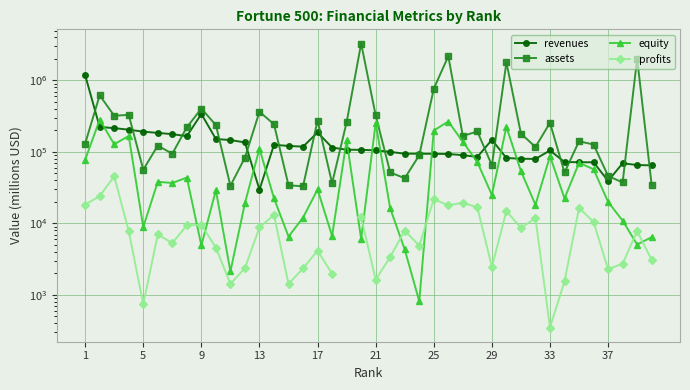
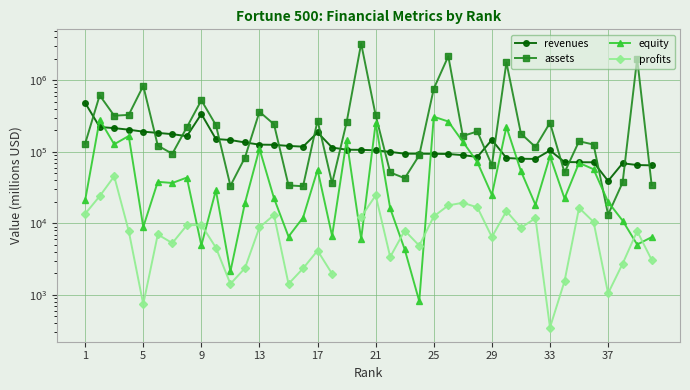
  {
    "revenues": {
-     "1": 1200000,
+     "1": 500000,
      "5": 190000,
      "9": 300000,
-     "13": 30000,
+     "13": 130000,
      "17": 190000,
      "21": 110000,
      "25": 90000,
      "29": 150000,
      "33": 110000,
      "37": 40000
    },
    "assets": {
      "1": 130000,
-     "5": 60000,
-     "9": 400000,
+     "5": 800000,
+     "9": 500000,
      "13": 400000,
      "17": 280000,
      "21": 300000,
      "25": 800000,
      "29": 70000,
      "33": 260000,
-     "37": 50000
+     "37": 13000
    },
    "equity": {
-     "1": 80000,
+     "1": 21000,
      "5": 9000,
      "9": 5000,
      "13": 110000,
-     "17": 30000,
+     "17": 60000,
      "21": 250000,
-     "25": 200000,
+     "25": 300000,
      "29": 25000,
      "33": 90000,
      "37": 20000
    },
    "profits": {
-     "1": 18000,
+     "1": 14000,
      "5": 700,
      "9": 10000,
      "13": 9000,
      "17": 4000,
-     "21": 1600,
-     "25": 22000,
-     "29": 2500,
+     "21": 25000,
+     "25": 13000,
+     "29": 6000,
      "33": 400,
-     "37": 2300
+     "37": 1100
    }
  }
